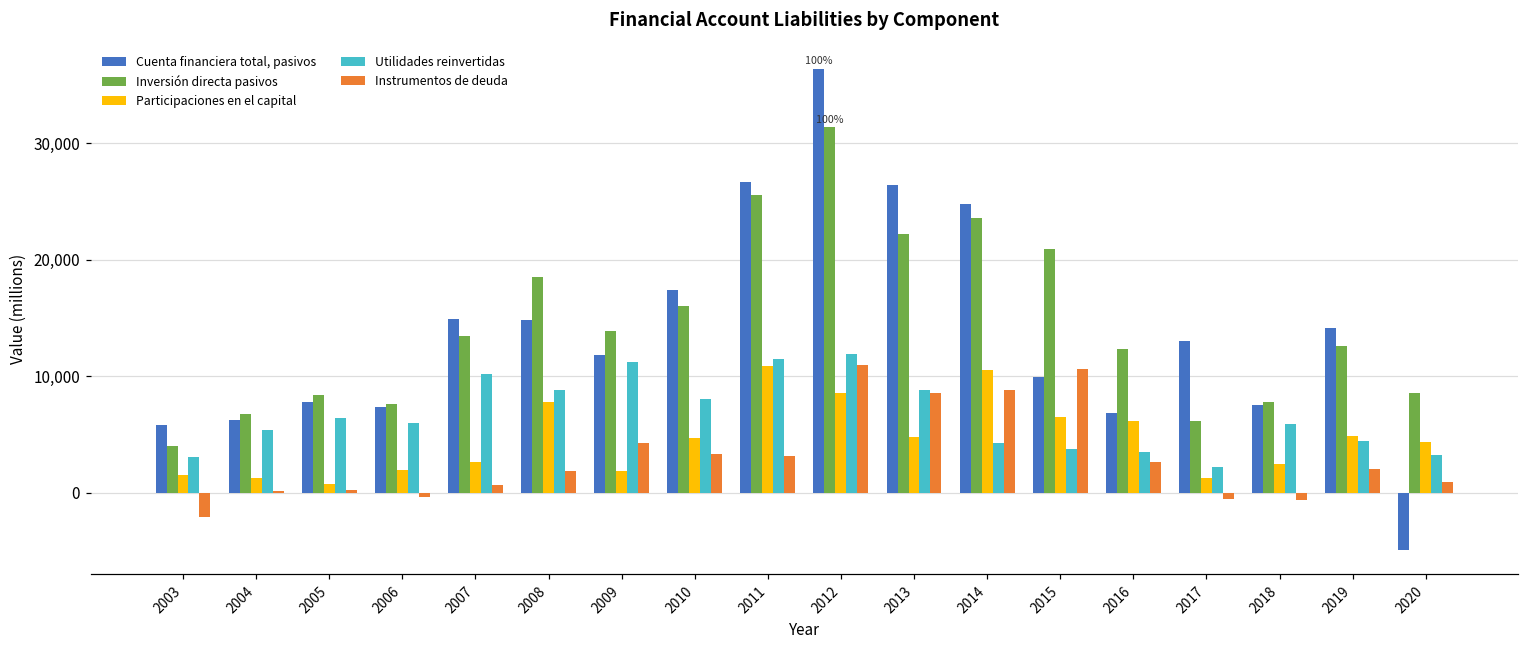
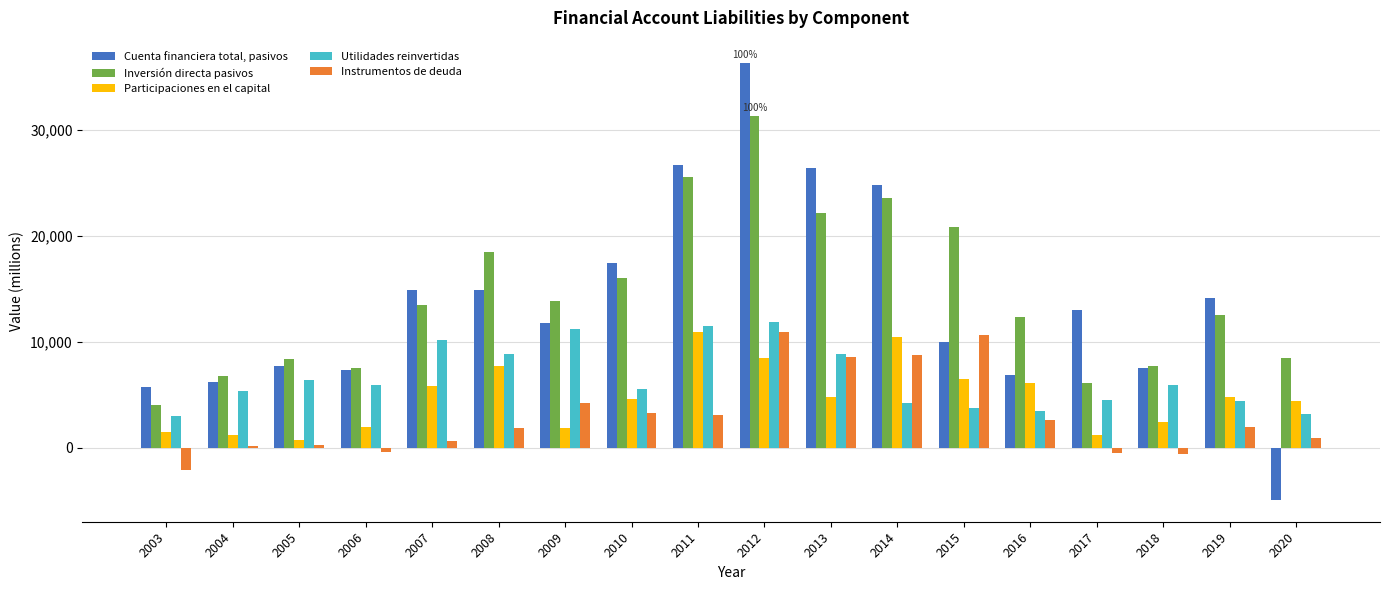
  {
    "Cuenta financiera total, pasivos": {
      "2003": "5,800",
      "2004": "6,200",
      "2005": "7,800",
      "2006": "7,400",
      "2007": "14,900",
      "2008": "14,900",
      "2009": "11,800",
      "2010": "17,400",
      "2011": "26,700",
      "2013": "26,400",
      "2014": "24,800",
      "2015": "10,000",
      "2016": "6,900",
      "2017": "13,000",
      "2018": "7,500",
      "2019": "14,200",
      "2020": "-4,900"
    },
    "Inversión directa pasivos": {
      "2003": "4,000",
      "2004": "6,800",
      "2005": "8,400",
      "2006": "7,600",
      "2007": "13,500",
      "2008": "18,500",
      "2009": "13,900",
      "2010": "16,000",
      "2011": "25,600",
      "2013": "22,200",
      "2014": "23,600",
      "2015": "20,900",
      "2016": "12,300",
      "2017": "6,100",
      "2018": "7,800",
      "2019": "12,600",
      "2020": "8,500"
    },
    "Participaciones en el capital": {
      "2003": "1,500",
      "2004": "1,200",
      "2005": "800",
      "2006": "2,000",
-     "2007": "2,600",
+     "2007": "5,900",
      "2008": "7,800",
      "2009": "1,900",
      "2010": "4,700",
      "2011": "10,900",
      "2012": "8,500",
      "2013": "4,800",
      "2014": "10,500",
      "2015": "6,500",
      "2016": "6,100",
      "2017": "1,300",
      "2018": "2,500",
      "2019": "4,800",
      "2020": "4,400"
    },
    "Utilidades reinvertidas": {
      "2003": "3,000",
      "2004": "5,400",
      "2005": "6,400",
      "2006": "6,000",
      "2007": "10,200",
      "2008": "8,800",
      "2009": "11,200",
-     "2010": "8,000",
+     "2010": "5,600",
      "2011": "11,500",
      "2012": "11,900",
      "2013": "8,800",
      "2014": "4,200",
      "2015": "3,800",
      "2016": "3,500",
-     "2017": "2,200",
+     "2017": "4,600",
      "2018": "5,900",
      "2019": "4,400",
      "2020": "3,200"
    },
    "Instrumentos de deuda": {
      "2003": "-2,000",
      "2005": "300",
      "2006": "-300",
      "2007": "700",
      "2008": "1,900",
      "2009": "4,300",
      "2010": "3,300",
      "2011": "3,200",
      "2012": "10,900",
      "2013": "8,600",
      "2014": "8,800",
      "2015": "10,600",
      "2016": "2,700",
      "2017": "-500",
      "2018": "-600",
      "2019": "2,000",
      "2020": "900"
    }
  }
